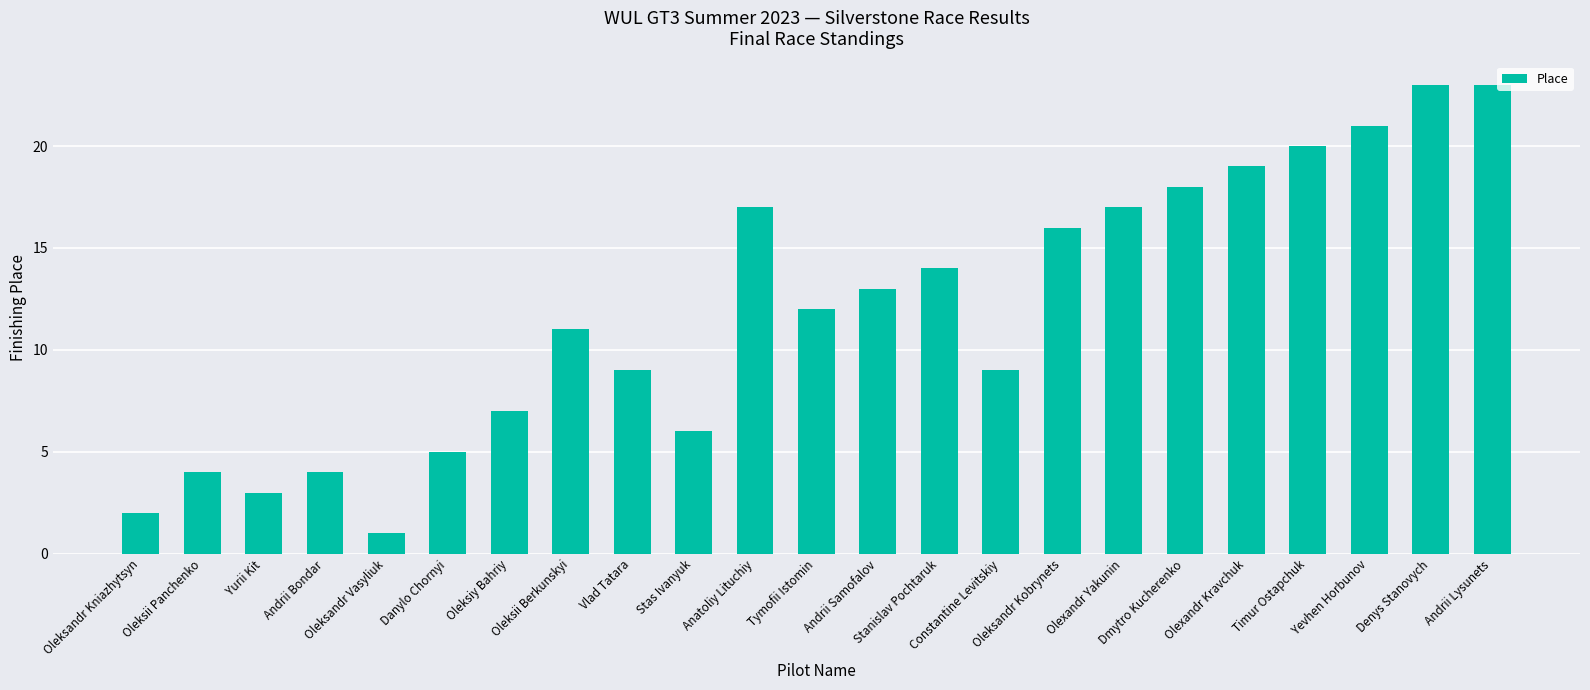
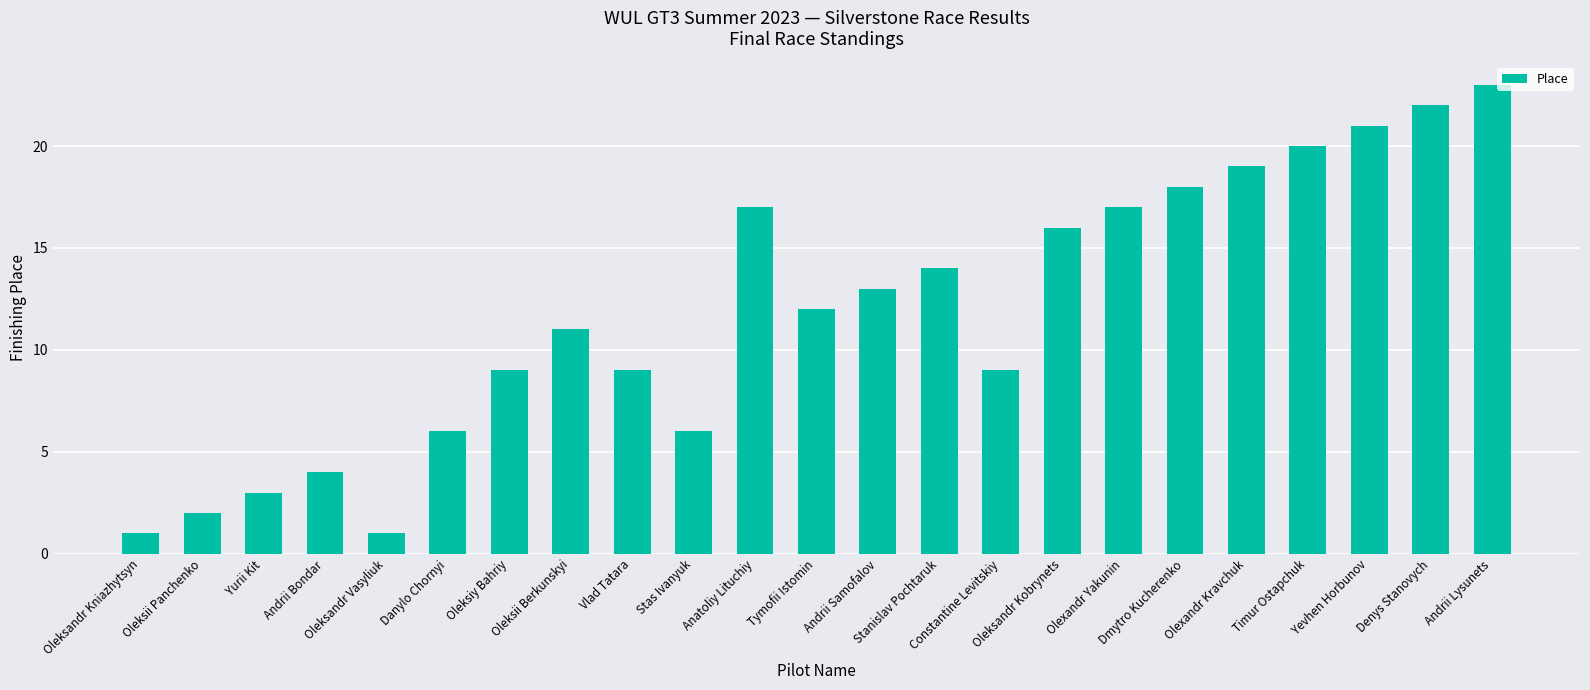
  {
-   "Oleksandr Kniazhytsyn": 2,
-   "Oleksii Panchenko": 4,
+   "Oleksandr Kniazhytsyn": 1,
+   "Oleksii Panchenko": 2,
    "Yurii Kit": 3,
    "Andrii Bondar": 4,
    "Oleksandr Vasyliuk": 1,
-   "Danylo Chornyi": 5,
-   "Oleksiy Bahriy": 7,
+   "Danylo Chornyi": 6,
+   "Oleksiy Bahriy": 9,
    "Oleksii Berkunskyi": 11,
    "Vlad Tatara": 9,
    "Stas Ivanyuk": 6,
    "Anatoliy Lituchiy": 17,
    "Tymofii Istomin": 12,
    "Andrii Samofalov": 13,
    "Stanislav Pochtaruk": 14,
    "Constantine Levitskiy": 9,
    "Oleksandr Kobrynets": 16,
    "Olexandr Yakunin": 17,
    "Dmytro Kucherenko": 18,
    "Olexandr Kravchuk": 19,
    "Timur Ostapchuk": 20,
    "Yevhen Horbunov": 21,
-   "Denys Stanovych": 23,
+   "Denys Stanovych": 22,
    "Andrii Lysunets": 23
  }
